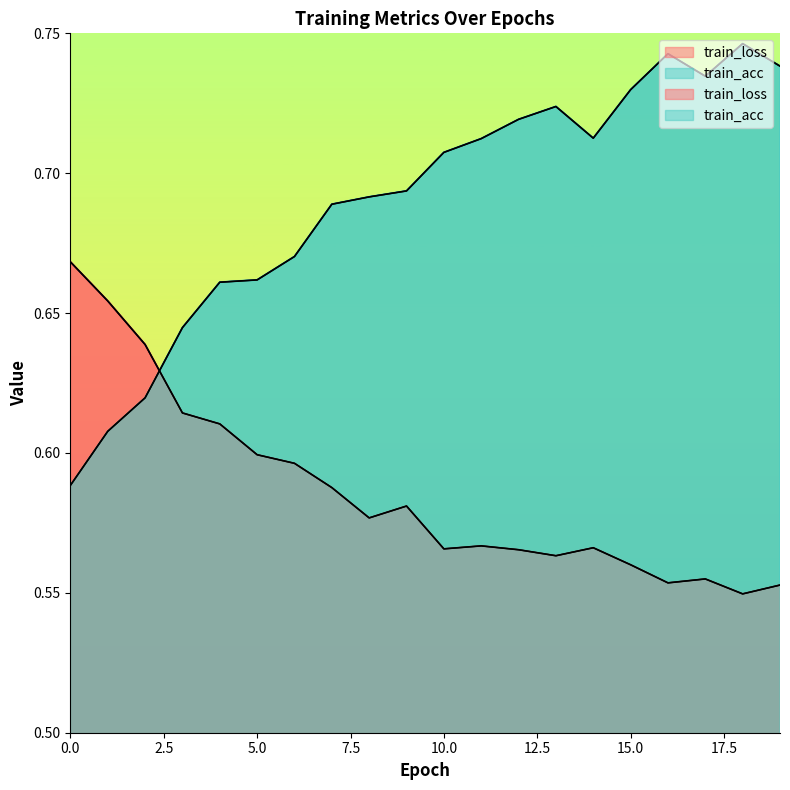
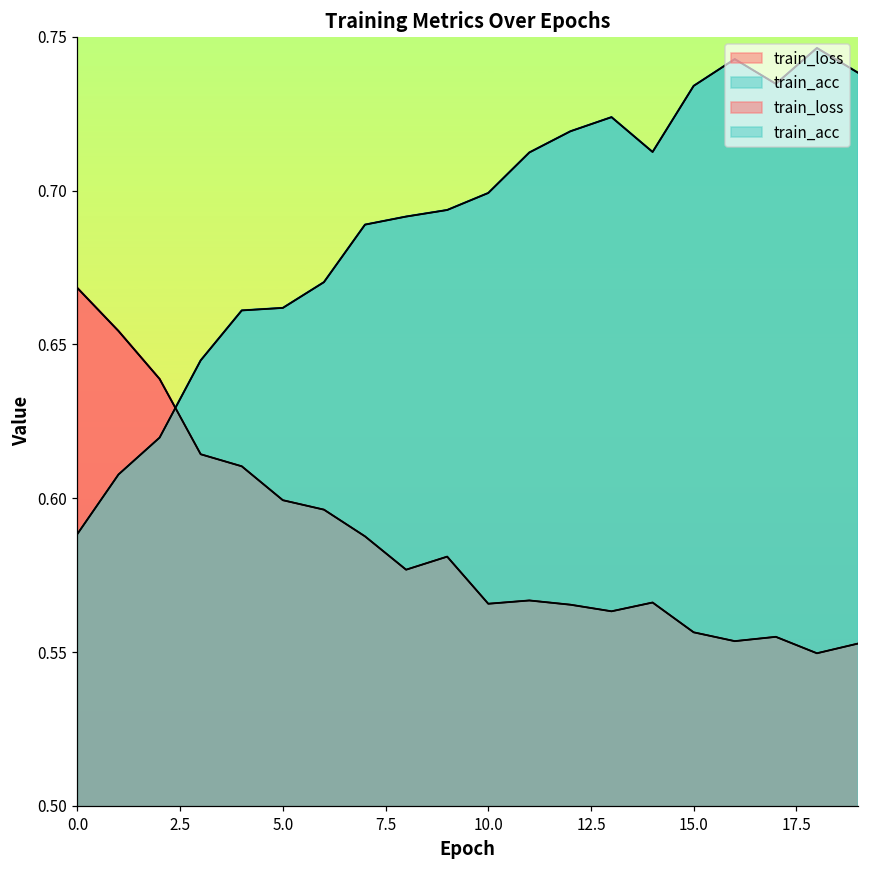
  {
    "train_loss": {
      "0.0": 0.668,
      "5.0": 0.599,
      "10.0": 0.566,
-     "15.0": 0.560
+     "15.0": 0.556
    },
    "train_acc": {
      "0.0": 0.588,
      "5.0": 0.662,
-     "10.0": 0.707,
-     "15.0": 0.730
+     "10.0": 0.699,
+     "15.0": 0.734
    }
  }
